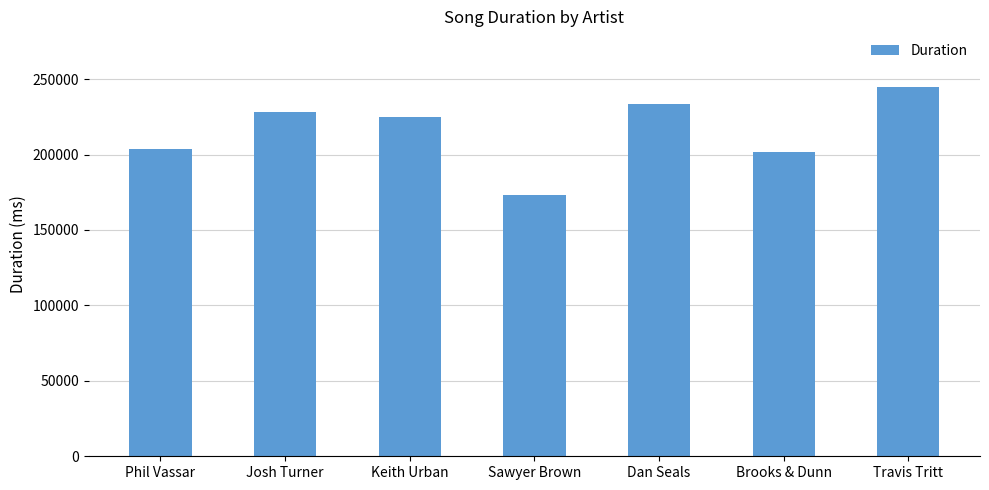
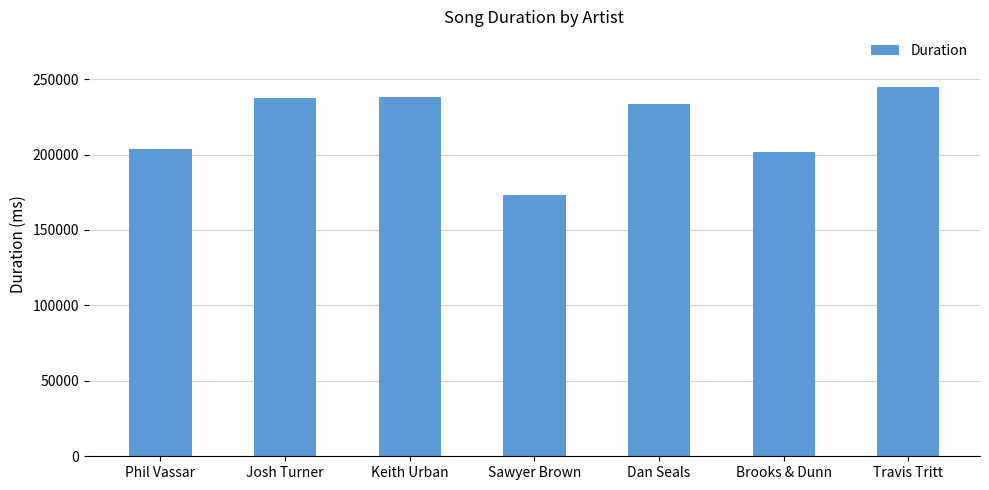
  {
    "Phil Vassar": 204000,
-   "Josh Turner": 228000,
-   "Keith Urban": 225000,
+   "Josh Turner": 238000,
+   "Keith Urban": 238000,
    "Sawyer Brown": 173000,
    "Dan Seals": 234000,
    "Brooks & Dunn": 202000,
    "Travis Tritt": 245000
  }
